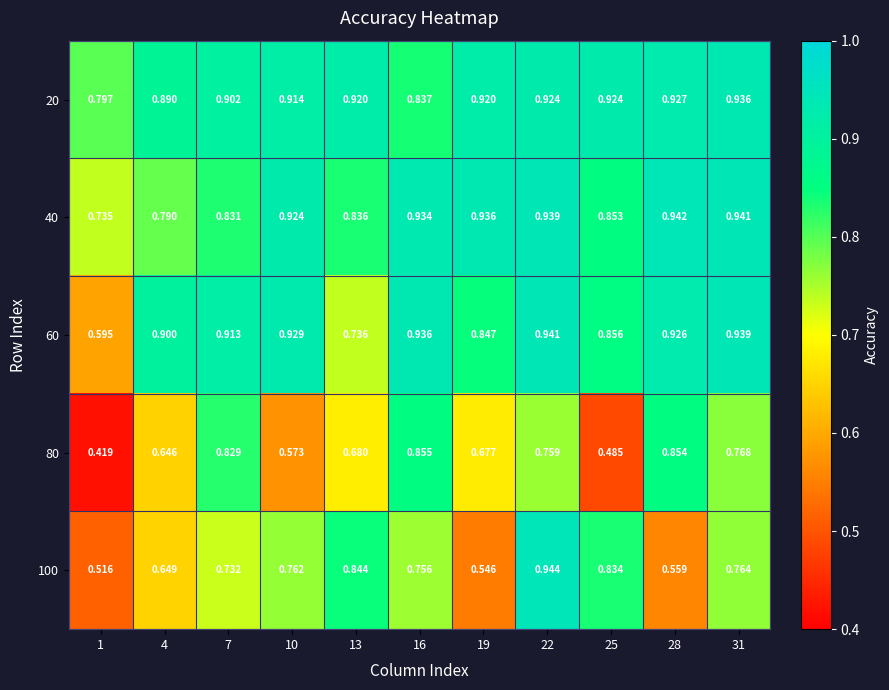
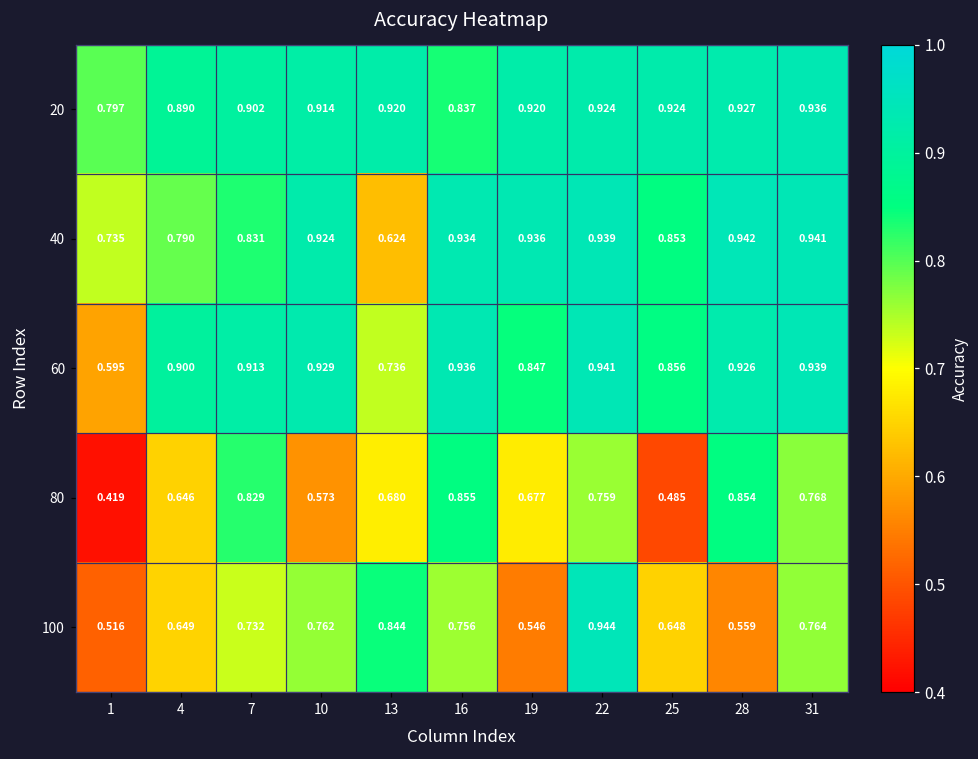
  {
    "20": {
      "1": 0.797,
      "4": 0.890,
      "7": 0.902,
      "10": 0.914,
      "13": 0.920,
      "16": 0.837,
      "19": 0.920,
      "22": 0.924,
      "25": 0.924,
      "28": 0.927,
      "31": 0.936
    },
    "40": {
      "1": 0.735,
      "4": 0.790,
      "7": 0.831,
      "10": 0.924,
-     "13": 0.836,
+     "13": 0.624,
      "16": 0.934,
      "19": 0.936,
      "22": 0.939,
      "25": 0.853,
      "28": 0.942,
      "31": 0.941
    },
    "60": {
      "1": 0.595,
      "4": 0.900,
      "7": 0.913,
      "10": 0.929,
      "13": 0.736,
      "16": 0.936,
      "19": 0.847,
      "22": 0.941,
      "25": 0.856,
      "28": 0.926,
      "31": 0.939
    },
    "80": {
      "1": 0.419,
      "4": 0.646,
      "7": 0.829,
      "10": 0.573,
      "13": 0.680,
      "16": 0.855,
      "19": 0.677,
      "22": 0.759,
      "25": 0.485,
      "28": 0.854,
      "31": 0.768
    },
    "100": {
      "1": 0.516,
      "4": 0.649,
      "7": 0.732,
      "10": 0.762,
      "13": 0.844,
      "16": 0.756,
      "19": 0.546,
      "22": 0.944,
-     "25": 0.834,
+     "25": 0.648,
      "28": 0.559,
      "31": 0.764
    }
  }
